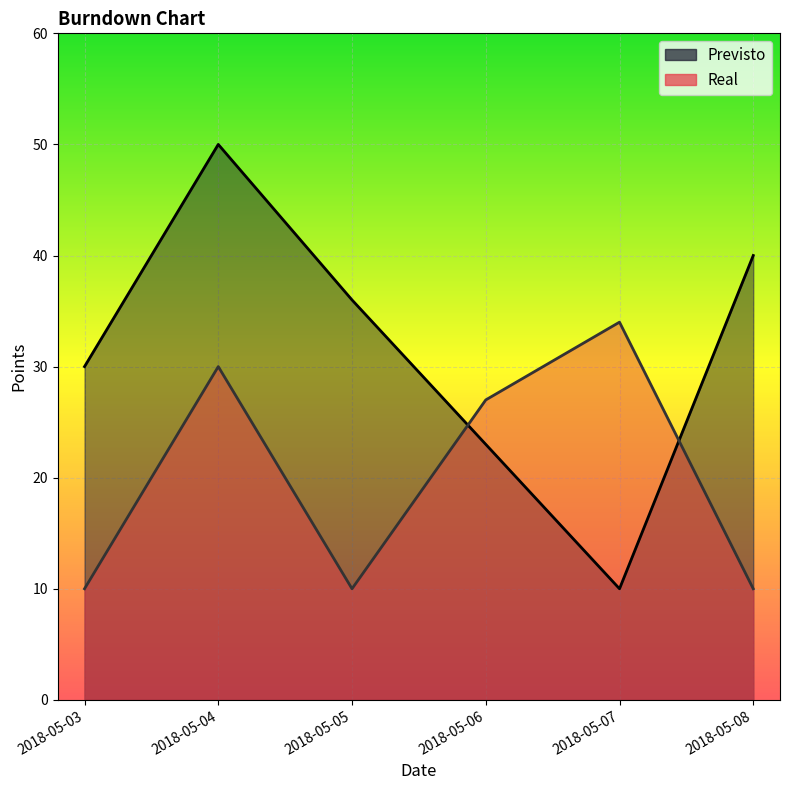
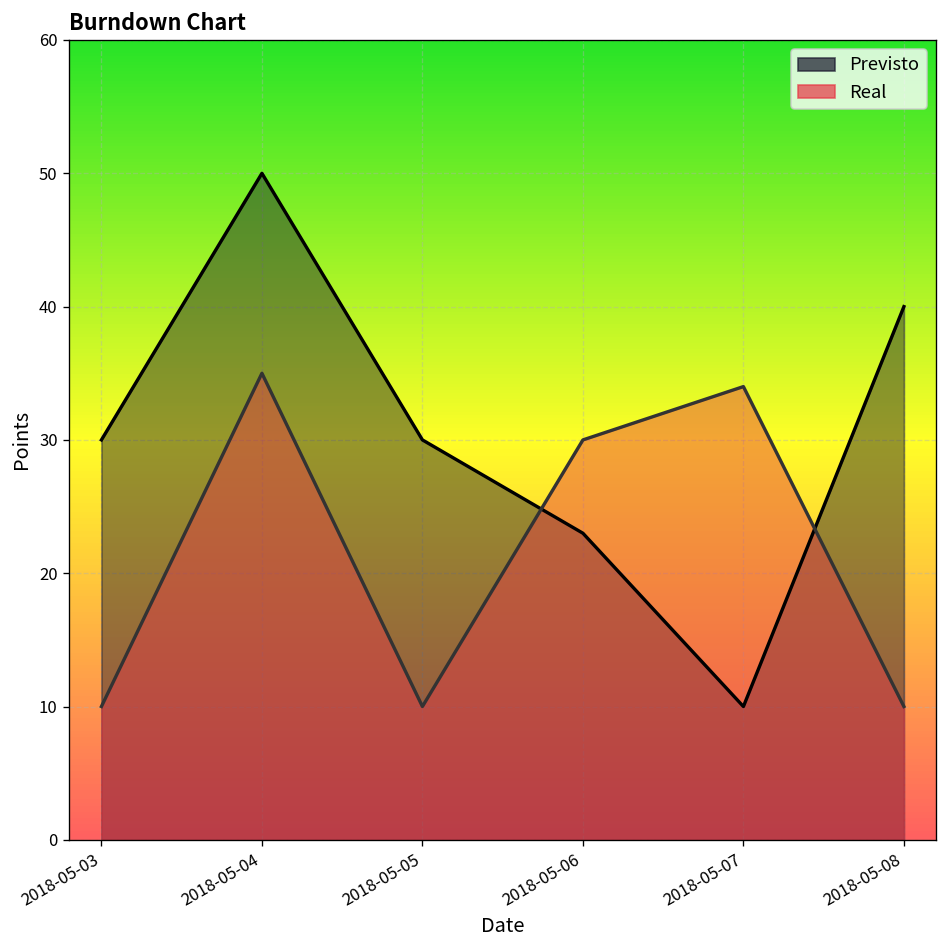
  {
    "Previsto": {
      "2018-05-03": 30,
      "2018-05-04": 50,
-     "2018-05-05": 36,
+     "2018-05-05": 30,
      "2018-05-06": 23,
      "2018-05-07": 10,
      "2018-05-08": 40
    },
    "Real": {
      "2018-05-03": 10,
-     "2018-05-04": 30,
+     "2018-05-04": 35,
      "2018-05-05": 10,
-     "2018-05-06": 27,
+     "2018-05-06": 30,
      "2018-05-07": 34,
      "2018-05-08": 10
    }
  }
